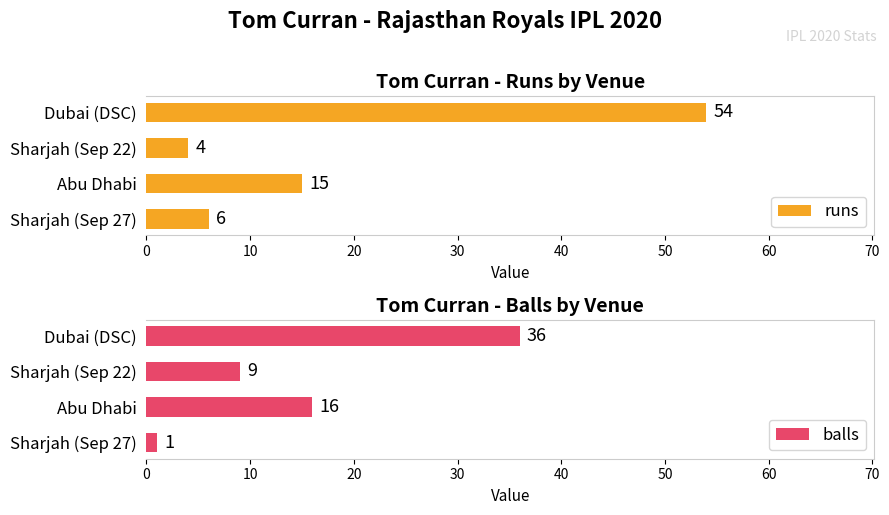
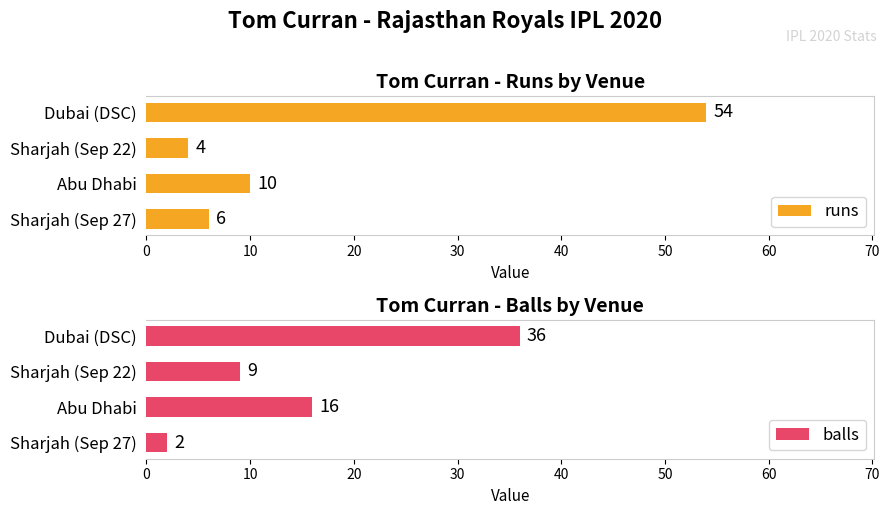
  {
    "Tom Curran - Runs by Venue": {
      "Dubai (DSC)": 54,
      "Sharjah (Sep 22)": 4,
-     "Abu Dhabi": 15,
+     "Abu Dhabi": 10,
      "Sharjah (Sep 27)": 6
    },
    "Tom Curran - Balls by Venue": {
      "Dubai (DSC)": 36,
      "Sharjah (Sep 22)": 9,
      "Abu Dhabi": 16,
-     "Sharjah (Sep 27)": 1
+     "Sharjah (Sep 27)": 2
    }
  }
